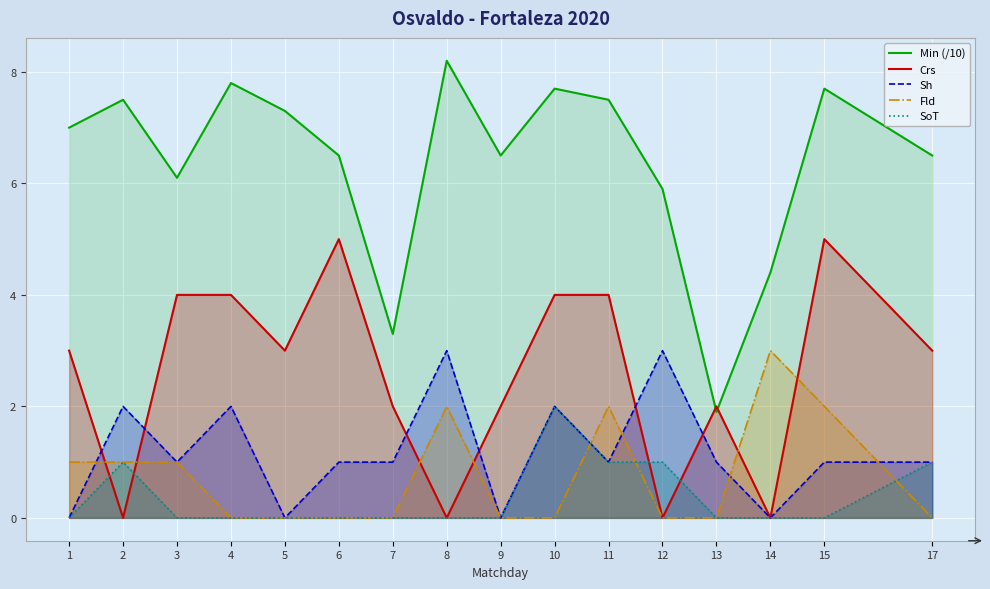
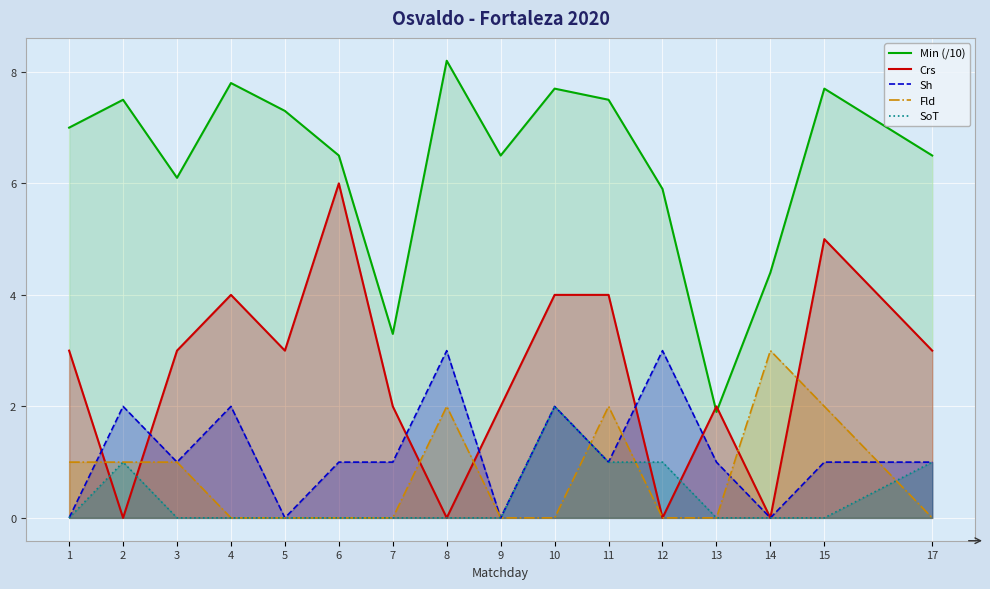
  {
    "Min (/10)": {
      "1": 7,
      "2": 7.5,
      "3": 6.1,
      "4": 7.8,
      "5": 7.3,
      "6": 6.5,
      "7": 3.3,
      "8": 8.2,
      "9": 6.5,
      "10": 7.7,
      "11": 7.5,
      "12": 5.9,
      "13": 1.9,
      "14": 4.4,
      "15": 7.7,
      "17": 6.5
    },
    "Crs": {
      "1": 3,
      "2": 0,
-     "3": 4,
+     "3": 3,
      "4": 4,
      "5": 3,
-     "6": 5,
+     "6": 6,
      "7": 2,
      "9": 2,
      "10": 4,
      "11": 4,
      "13": 2,
      "15": 5,
      "17": 3
    },
    "Sh": {
      "2": 2,
      "4": 2,
      "6": 1,
      "7": 1,
      "8": 3,
      "12": 3,
      "13": 1,
      "15": 1
    },
    "Fld": {
      "1": 1,
      "8": 2,
      "10": 0,
      "11": 2,
      "14": 3,
      "15": 2,
      "17": 0
    },
    "SoT": {
      "3": 0,
      "12": 1,
      "15": 0
    }
  }
